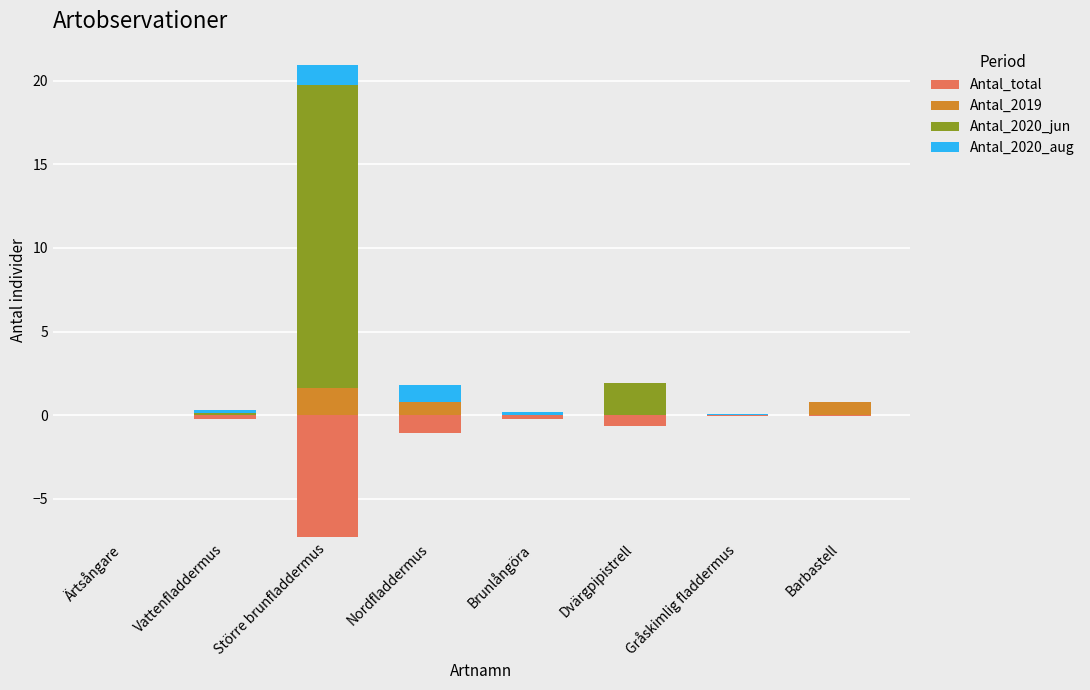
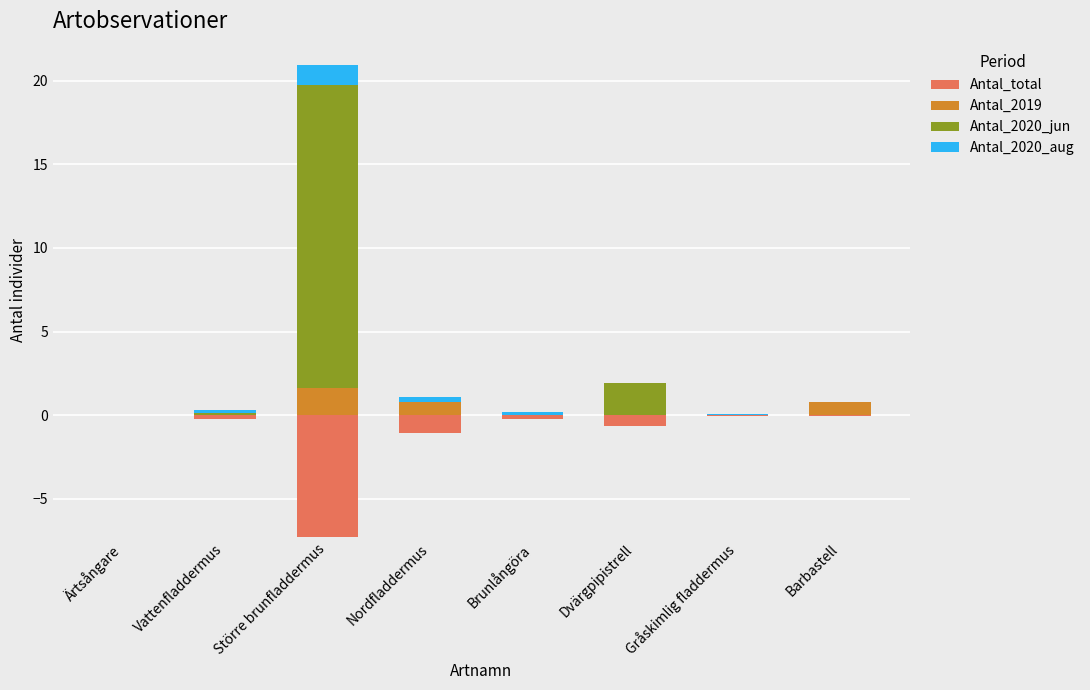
  {
    "Antal_2020_jun": {
      "Ärtsångare": 0.0,
      "Vattenfladdermus": 0.2,
      "Större brunfladdermus": 18.2,
      "Nordfladdermus": 0.0,
      "Brunlångöra": 0.0,
      "Dvärgpipistrell": 2.0,
      "Gråskimlig fladdermus": 0.0,
      "Barbastell": 0.0
    },
    "Antal_2020_aug": {
      "Ärtsångare": 0.0,
      "Vattenfladdermus": 0.2,
      "Större brunfladdermus": 1.2,
-     "Nordfladdermus": 1.0,
+     "Nordfladdermus": 0.3,
      "Brunlångöra": 0.2,
      "Dvärgpipistrell": 0.0,
      "Barbastell": 0.0
    }
  }
